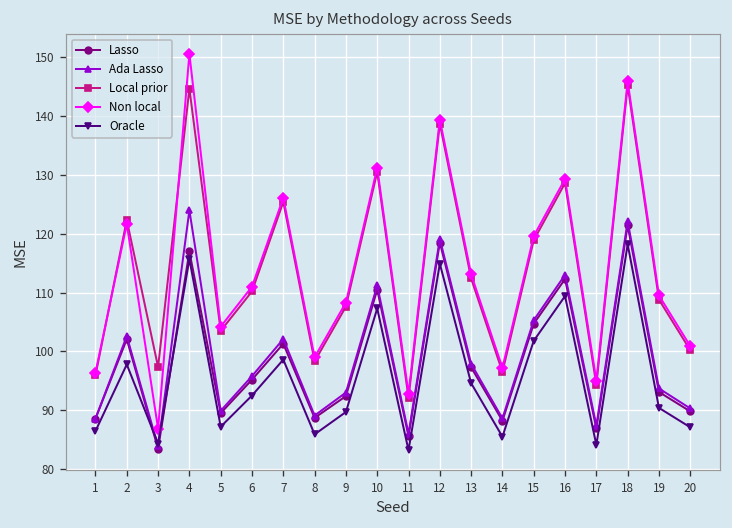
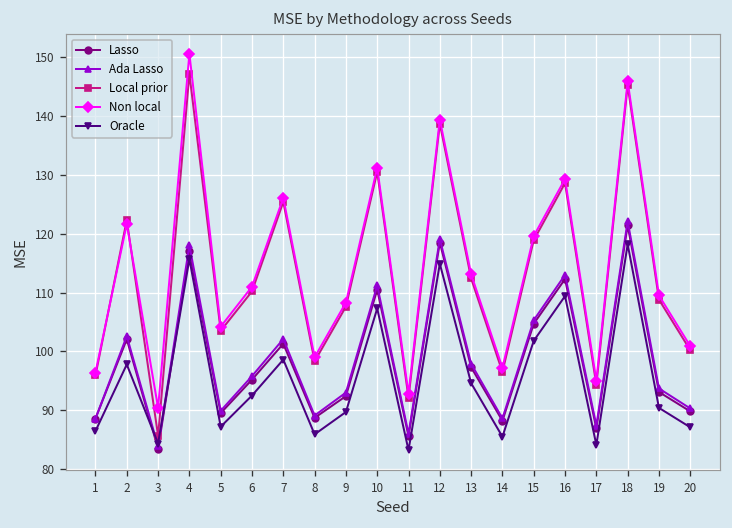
  {
    "Ada Lasso": {
      "2": 103,
-     "4": 124,
+     "4": 118,
      "6": 96,
      "7": 102,
      "9": 93,
      "10": 111,
      "12": 119,
      "13": 98,
      "15": 105,
      "16": 113,
      "18": 122,
      "19": 94
    },
    "Local prior": {
      "2": 122,
-     "3": 97,
-     "4": 145,
+     "3": 86,
+     "4": 147,
      "5": 104,
      "6": 110,
      "7": 125,
      "8": 98,
      "9": 108,
      "10": 131,
      "11": 92,
      "12": 139,
      "13": 112,
      "14": 97,
      "15": 119,
      "16": 129,
      "17": 94,
      "18": 145,
      "19": 109,
      "20": 100
    },
    "Non local": {
      "2": 122,
-     "3": 87,
+     "3": 90,
      "4": 151,
      "5": 104,
      "6": 111,
      "7": 126,
      "8": 99,
      "9": 108,
      "10": 131,
      "11": 93,
      "12": 139,
      "13": 113,
      "14": 97,
      "15": 120,
      "16": 129,
      "17": 95,
      "18": 146,
      "19": 110,
      "20": 101
    }
  }
